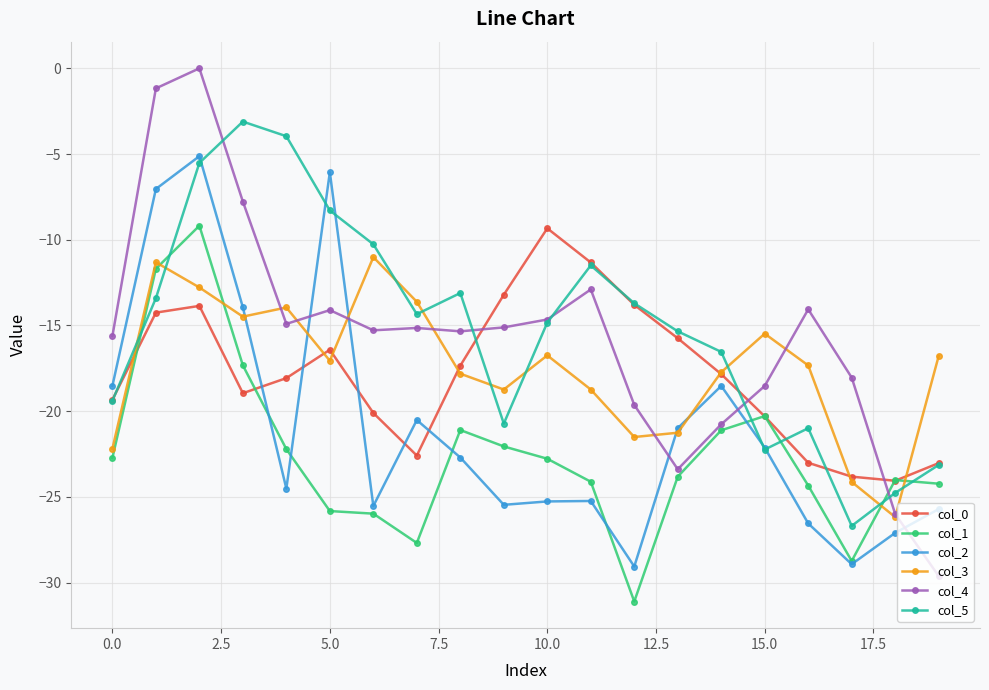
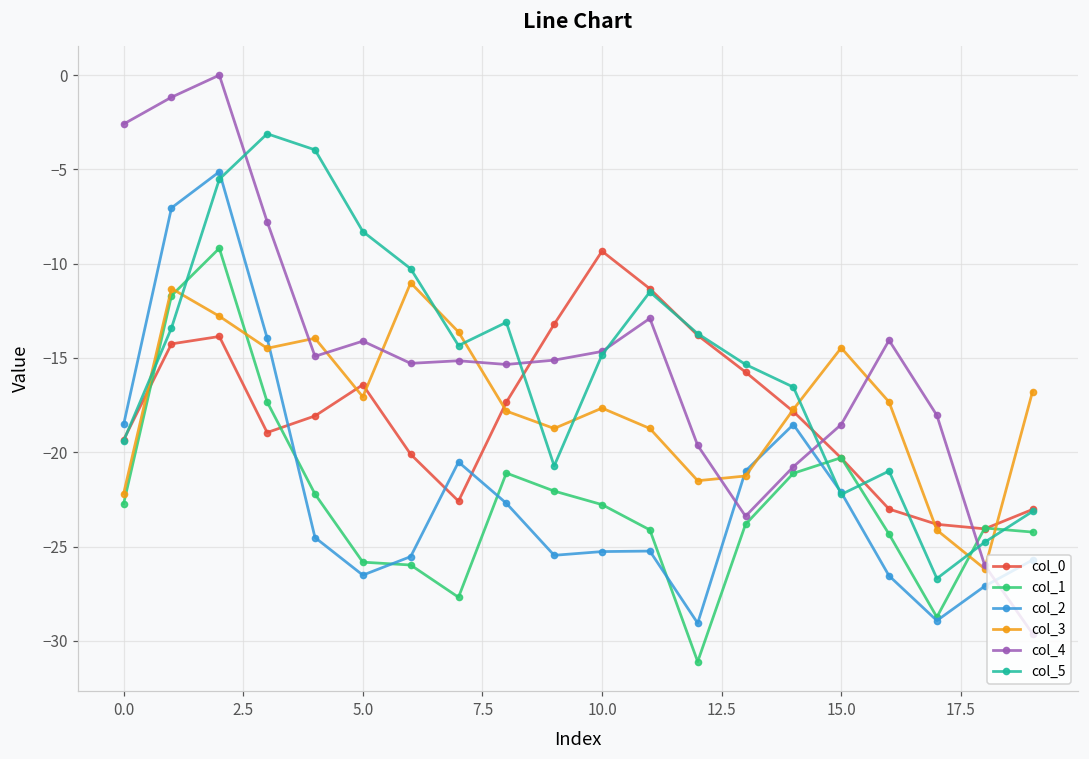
  {
    "col_0": {
      "5.0": -16.4,
      "10.0": -9.3
    },
    "col_2": {
      "0.0": -18.5,
-     "5.0": -6.1,
+     "5.0": -26.5,
      "10.0": -25.3
    },
    "col_3": {
      "0.0": -22.2,
      "5.0": -17.1,
-     "10.0": -16.7,
-     "15.0": -15.5
+     "10.0": -17.7,
+     "15.0": -14.5
    },
    "col_4": {
-     "0.0": -15.6,
+     "0.0": -2.6,
      "5.0": -14.1,
      "10.0": -14.7,
      "15.0": -18.5
    }
  }
